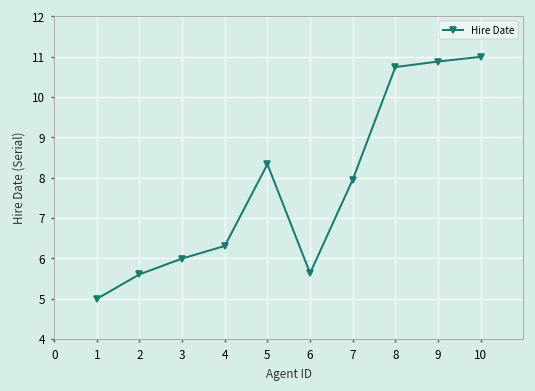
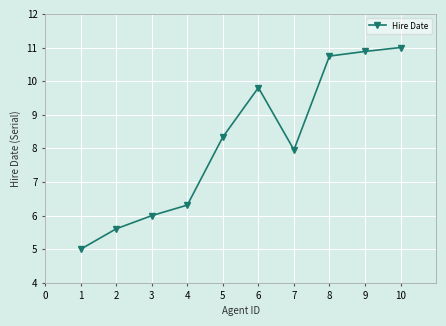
  {
    "1": 5.0,
    "2": 5.6,
    "3": 6.0,
    "4": 6.3,
    "5": 8.3,
-   "6": 5.6,
+   "6": 9.8,
    "7": 8.0,
    "8": 10.7,
    "9": 10.9,
    "10": 11.0
  }
